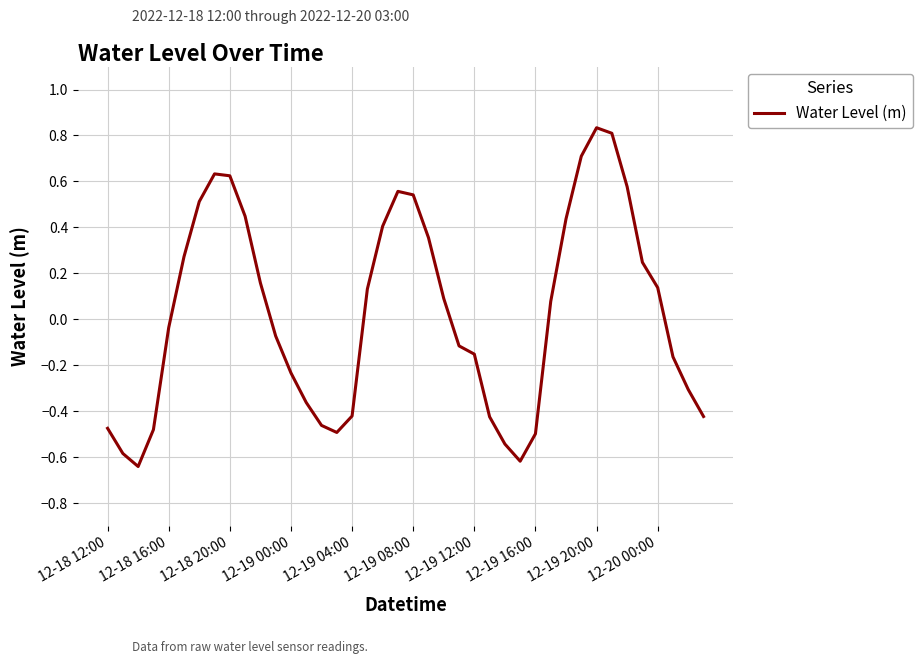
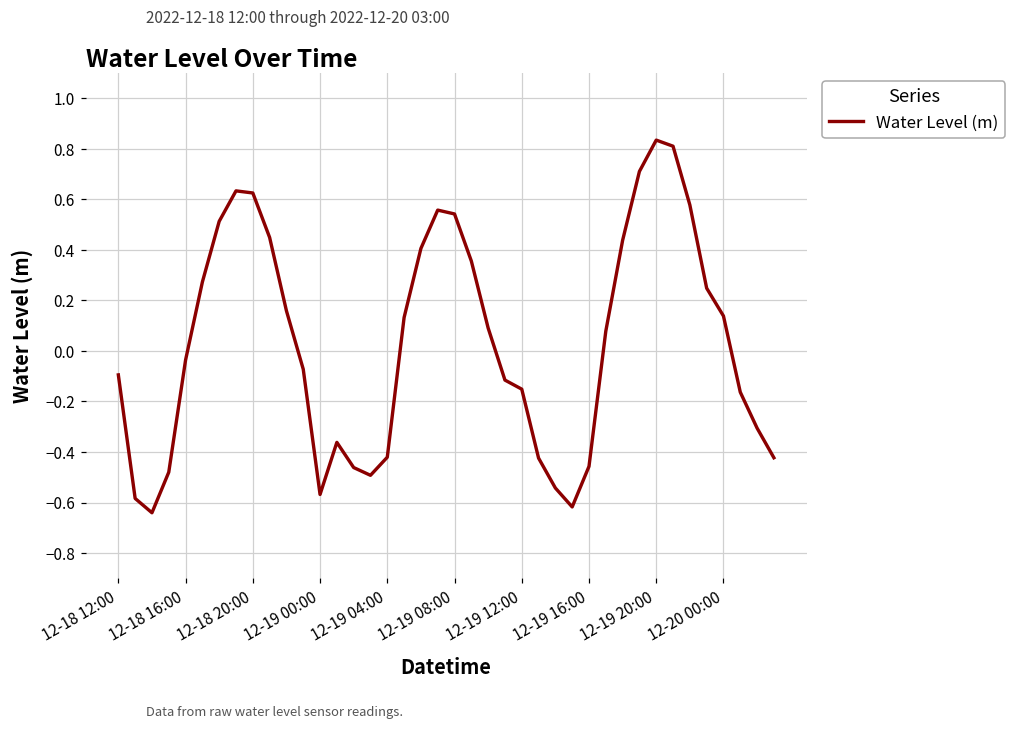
  {
-   "12-18 12:00": -0.47,
+   "12-18 12:00": -0.09,
    "12-18 16:00": -0.04,
    "12-18 20:00": 0.62,
-   "12-19 00:00": -0.23,
+   "12-19 00:00": -0.57,
    "12-19 04:00": -0.42,
    "12-19 08:00": 0.54,
    "12-19 12:00": -0.15,
-   "12-19 16:00": -0.50,
+   "12-19 16:00": -0.46,
    "12-19 20:00": 0.83,
    "12-20 00:00": 0.14
  }
